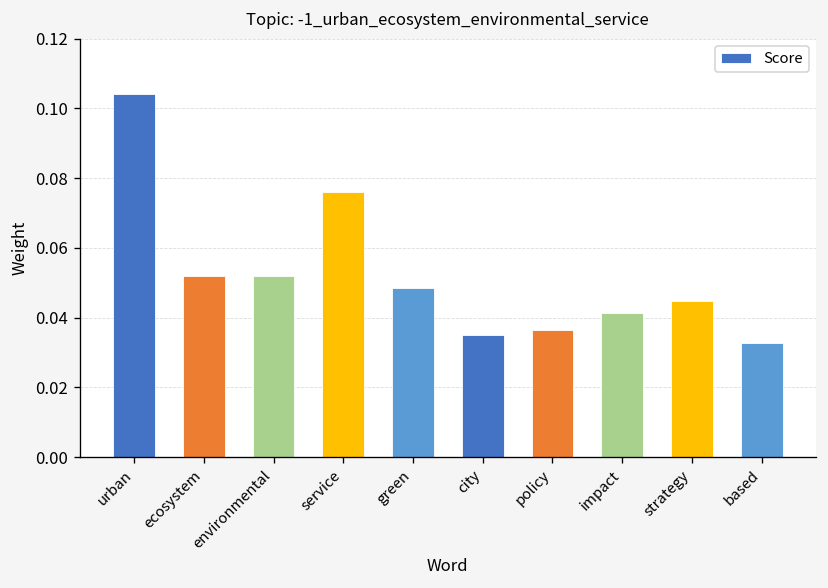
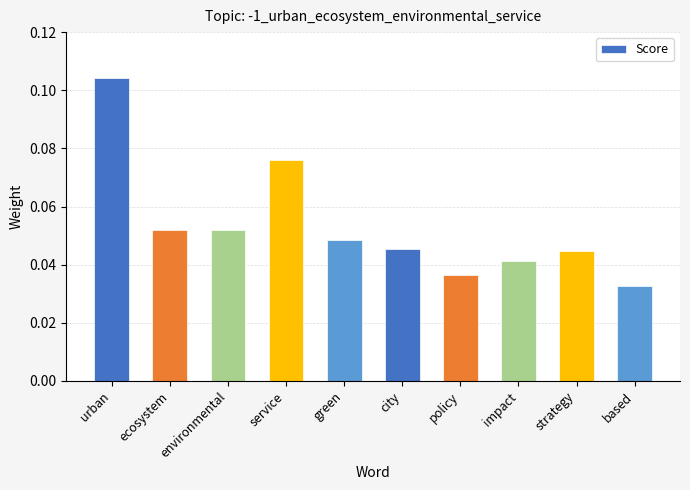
  {
    "urban": 0.104,
    "ecosystem": 0.052,
    "environmental": 0.052,
    "service": 0.076,
    "green": 0.049,
-   "city": 0.035,
+   "city": 0.045,
    "policy": 0.036,
    "impact": 0.041,
    "strategy": 0.045,
    "based": 0.033
  }
